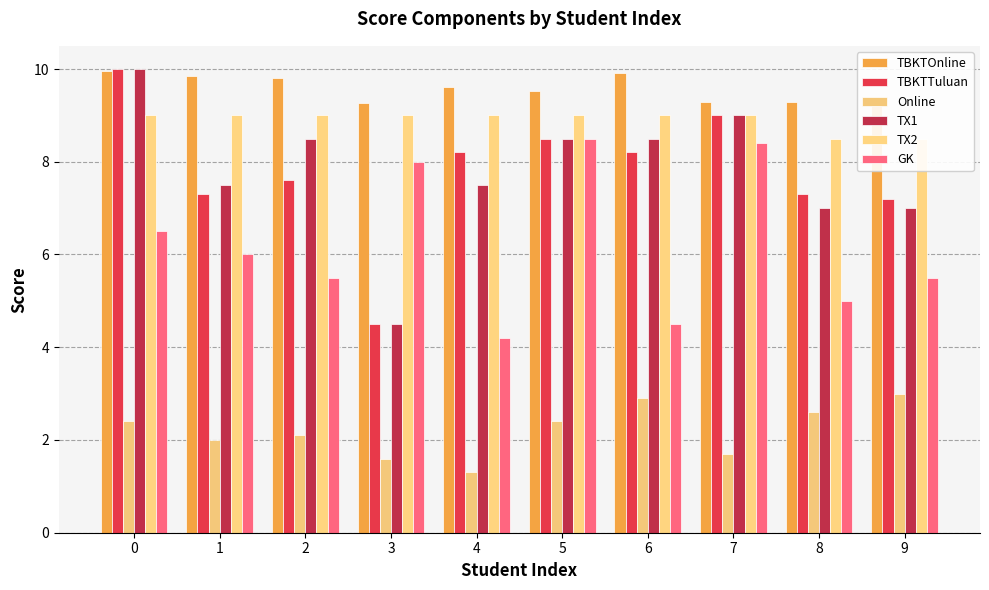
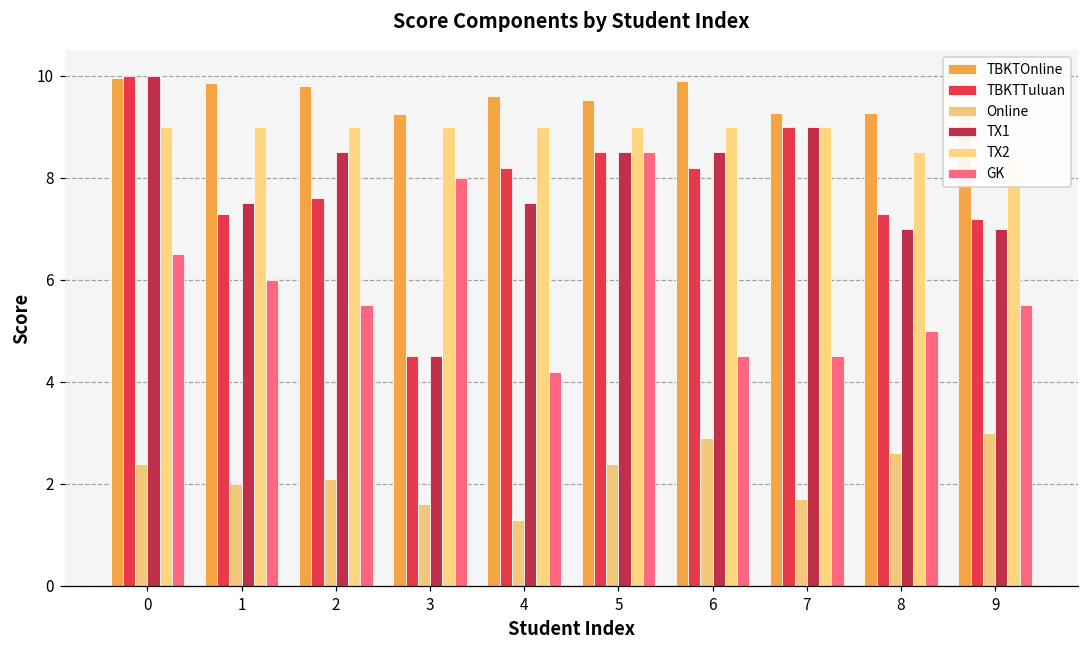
  {
    "TBKTOnline": {
      "0": 10.0,
      "1": 9.9,
      "2": 9.8,
      "3": 9.3,
      "4": 9.6,
      "5": 9.5,
      "6": 9.9,
      "7": 9.3,
      "8": 9.3
    },
    "GK": {
      "0": 6.5,
      "1": 6.0,
      "2": 5.5,
      "3": 8.0,
      "4": 4.2,
      "5": 8.5,
      "6": 4.5,
-     "7": 8.4,
+     "7": 4.5,
      "8": 5.0,
      "9": 5.5
    }
  }
